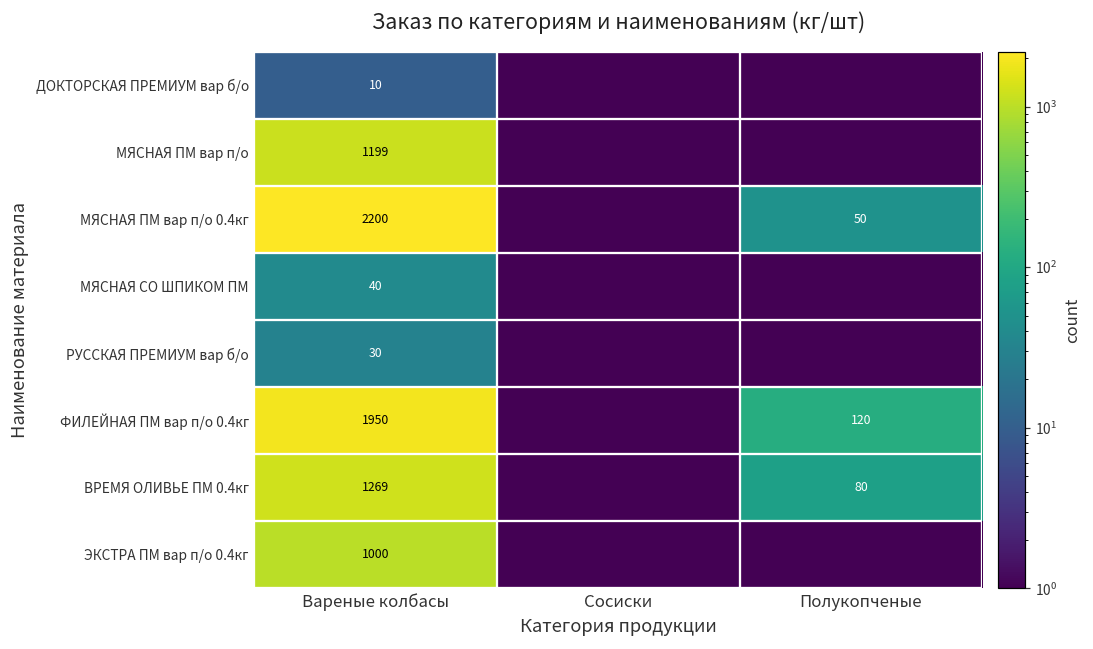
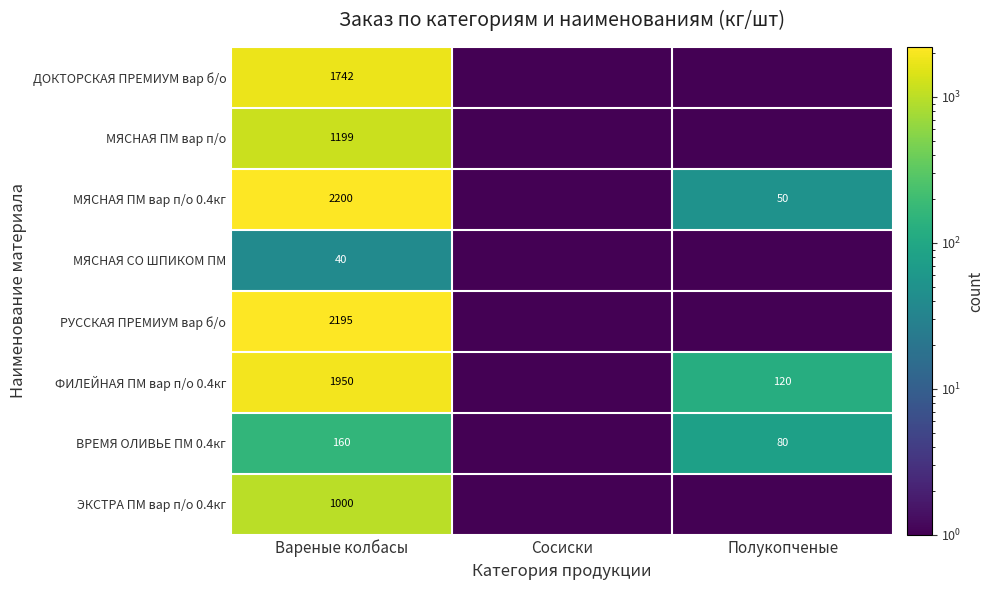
  {
    "ДОКТОРСКАЯ ПРЕМИУМ вар б/о": {
-     "Вареные колбасы": 10
+     "Вареные колбасы": 1742
    },
    "МЯСНАЯ ПМ вар п/о": {
      "Вареные колбасы": 1199
    },
    "МЯСНАЯ ПМ вар п/о 0.4кг": {
      "Вареные колбасы": 2200,
      "Полукопченые": 50
    },
    "МЯСНАЯ СО ШПИКОМ ПМ": {
      "Вареные колбасы": 40
    },
    "РУССКАЯ ПРЕМИУМ вар б/о": {
-     "Вареные колбасы": 30
+     "Вареные колбасы": 2195
    },
    "ФИЛЕЙНАЯ ПМ вар п/о 0.4кг": {
      "Вареные колбасы": 1950,
      "Полукопченые": 120
    },
    "ВРЕМЯ ОЛИВЬЕ ПМ 0.4кг": {
-     "Вареные колбасы": 1269,
+     "Вареные колбасы": 160,
      "Полукопченые": 80
    },
    "ЭКСТРА ПМ вар п/о 0.4кг": {
      "Вареные колбасы": 1000
    }
  }
